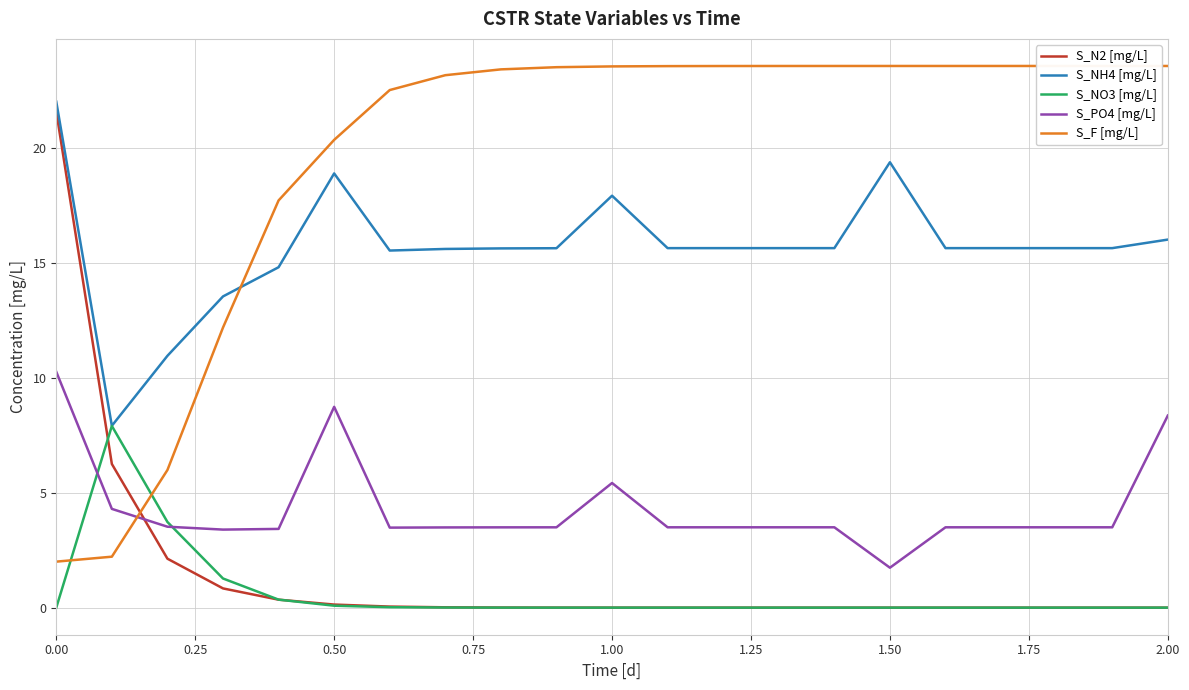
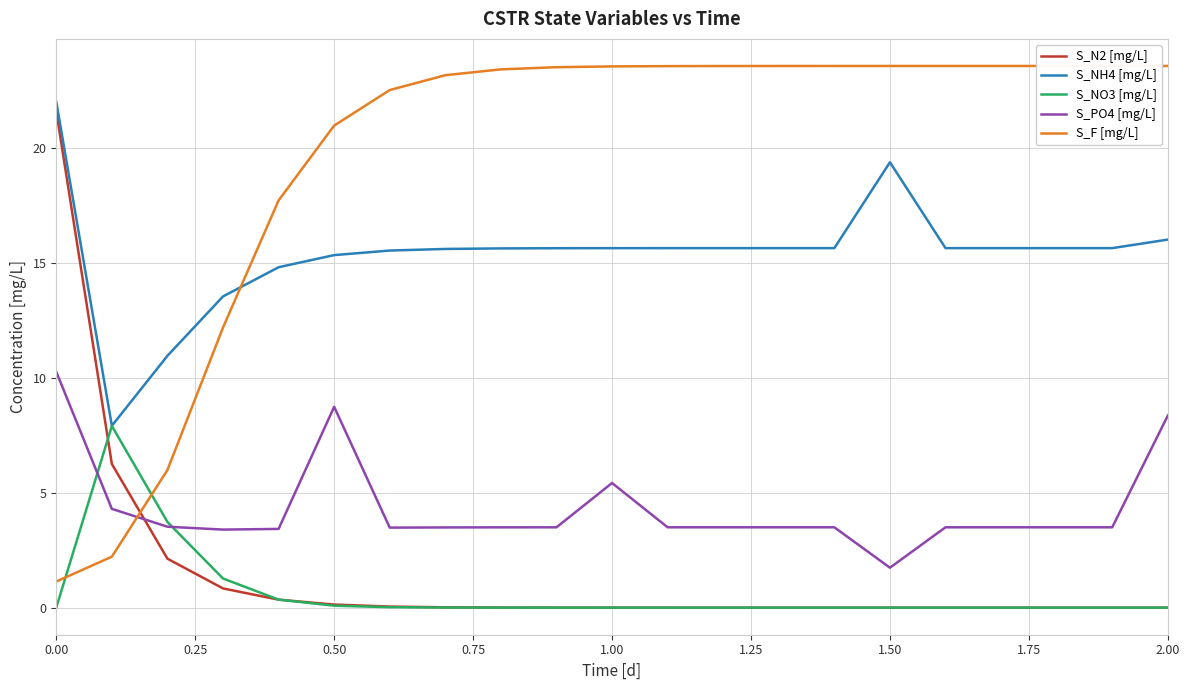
  {
    "S_N2 [mg/L]": {
      "0.00": 21.6
    },
    "S_NH4 [mg/L]": {
      "0.00": 22.0,
-     "0.50": 18.9,
-     "1.00": 17.9,
+     "0.50": 15.3,
+     "1.00": 15.6,
      "1.50": 19.4,
      "2.00": 16.0
    },
    "S_NO3 [mg/L]": {
      "0.00": 0.0
    },
    "S_PO4 [mg/L]": {
      "0.00": 10.3,
      "0.50": 8.7,
      "1.00": 5.4,
      "1.50": 1.7,
      "2.00": 8.4
    },
    "S_F [mg/L]": {
-     "0.00": 2.0,
-     "0.50": 20.3,
+     "0.00": 1.1,
+     "0.50": 21.0,
      "1.00": 23.5,
      "1.50": 23.6,
      "2.00": 23.6
    }
  }
